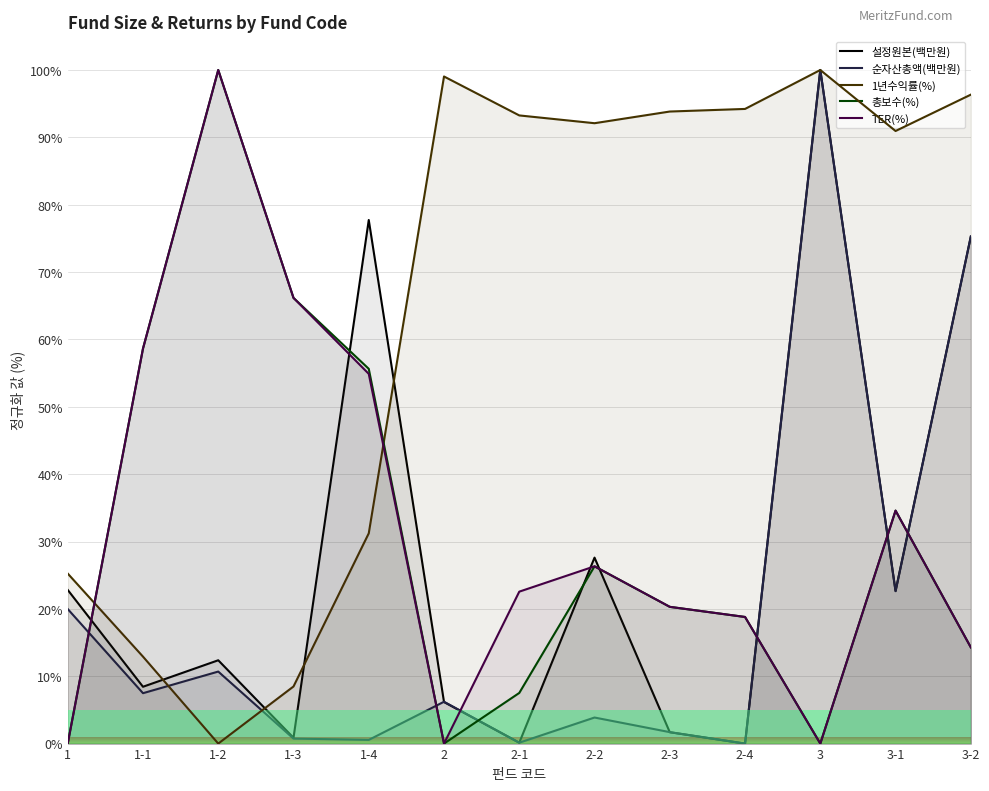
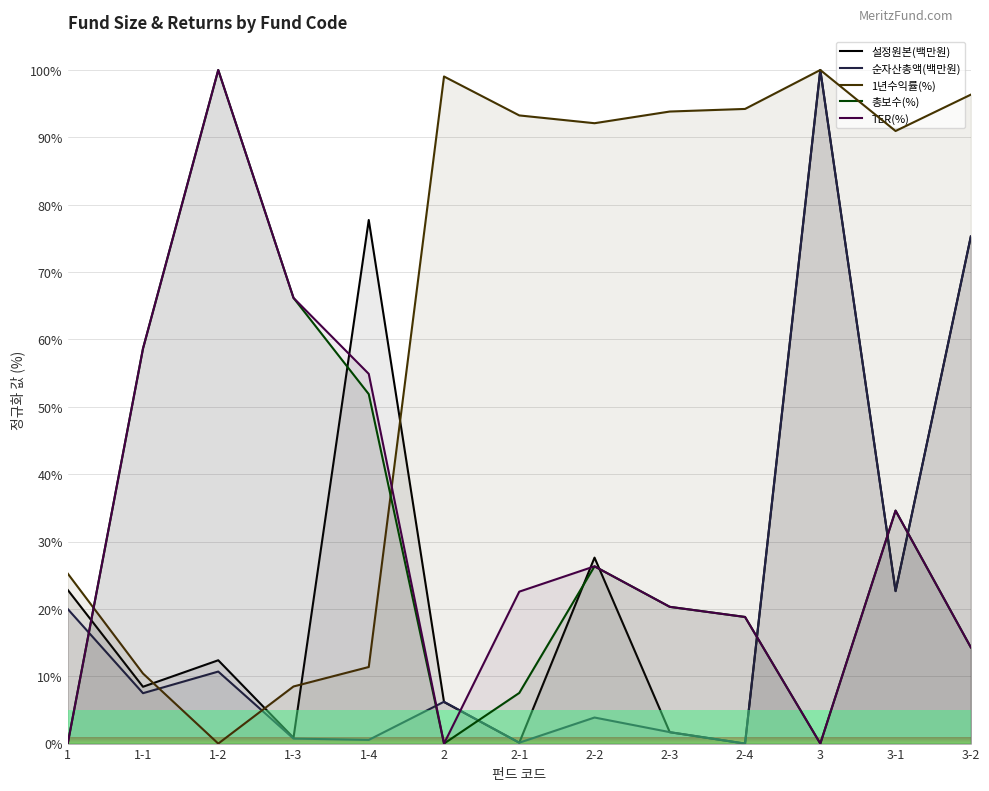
  {
    "설정원본(백만원)": {
      "1": "23%",
      "1-1": "8%",
      "1-2": "12%",
      "1-4": "78%",
      "2-2": "28%"
    },
    "1년수익률(%)": {
      "1": "25%",
-     "1-1": "13%",
+     "1-1": "10%",
      "1-3": "8%",
-     "1-4": "31%",
+     "1-4": "11%",
      "2": "99%",
      "2-1": "93%",
      "2-2": "92%",
      "2-3": "94%",
      "2-4": "94%",
      "3-1": "91%",
      "3-2": "96%"
    },
    "총보수(%)": {
-     "1-4": "56%",
+     "1-4": "52%",
      "2-1": "8%"
    }
  }
